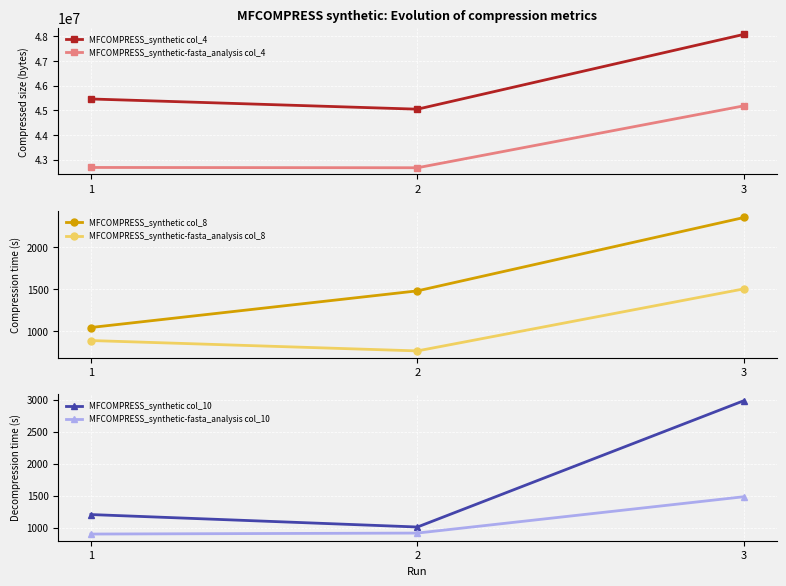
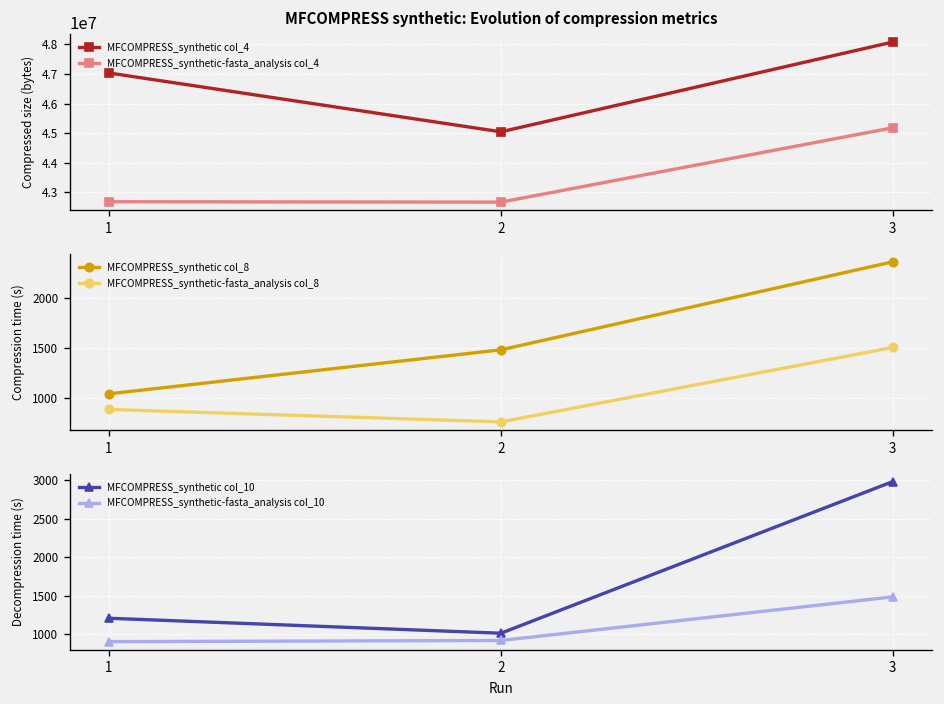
  {
    "MFCOMPRESS synthetic: Evolution of compression metrics": {
      "MFCOMPRESS_synthetic col_4": {
-       "1": 45500000,
+       "1": 47000000,
        "2": 45000000,
        "3": 48100000
      },
      "MFCOMPRESS_synthetic-fasta_analysis col_4": {
        "1": 42700000,
        "2": 42700000,
        "3": 45200000
      }
    }
  }
